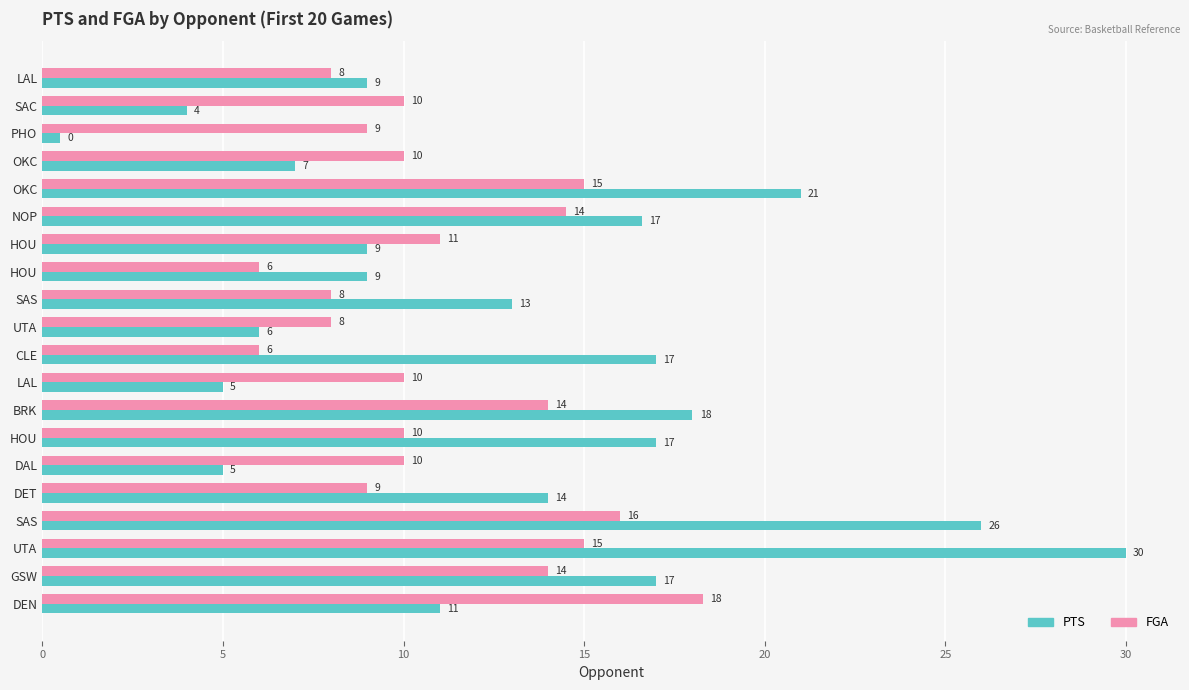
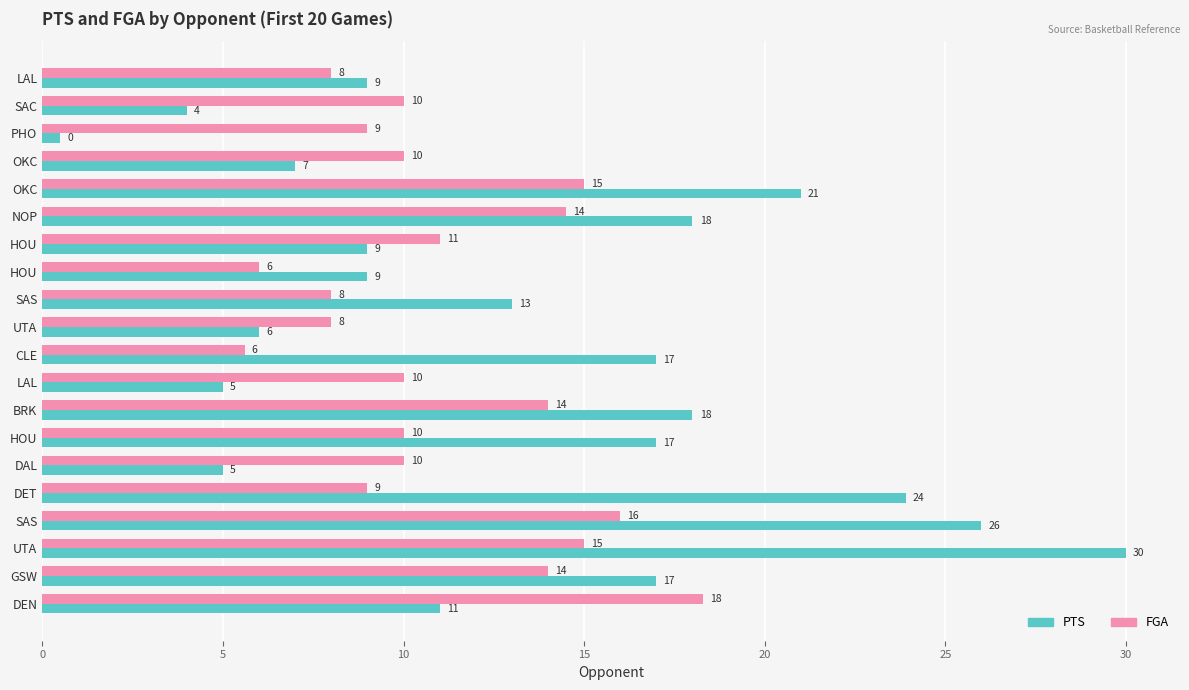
  {
    "PTS": {
      "SAC": 4,
      "PHO": 0,
-     "NOP": 17,
+     "NOP": 18,
      "CLE": 17,
      "BRK": 18,
      "DAL": 5,
-     "DET": 14,
+     "DET": 24,
      "GSW": 17,
      "DEN": 11
    },
    "FGA": {
-     "CLE": 6.0
+     "CLE": 5.6
    }
  }
